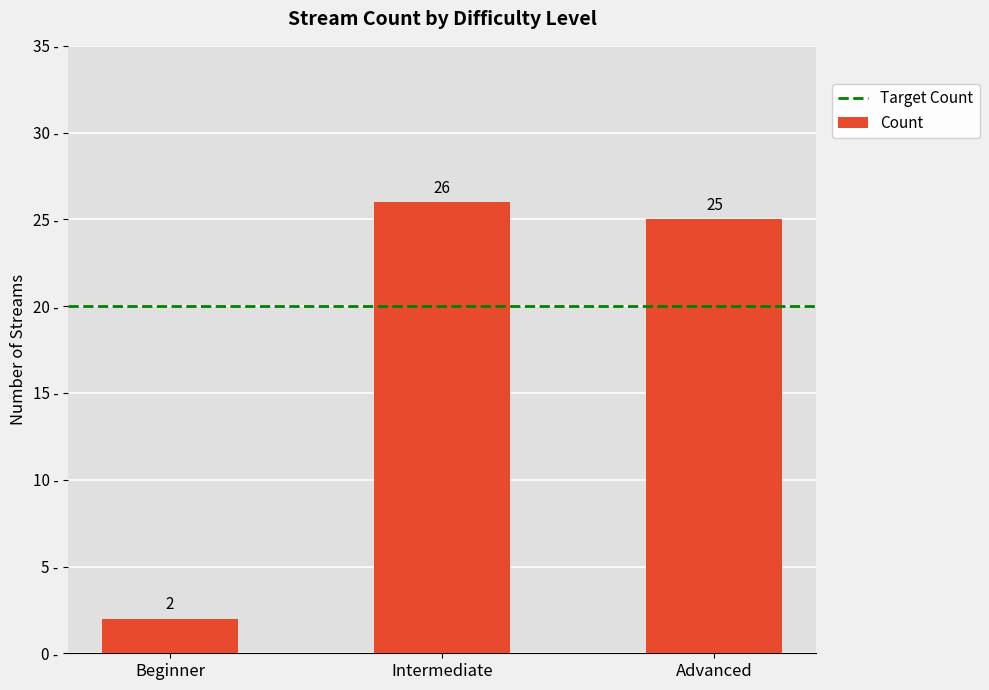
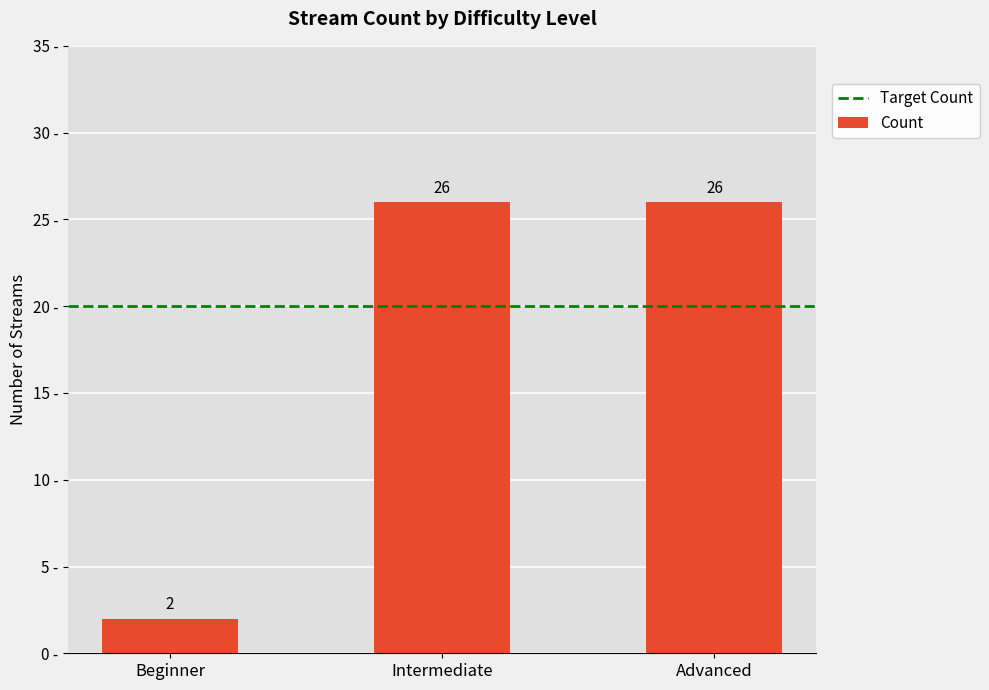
  {
    "Beginner": 2,
    "Intermediate": 26,
-   "Advanced": 25
+   "Advanced": 26
  }
